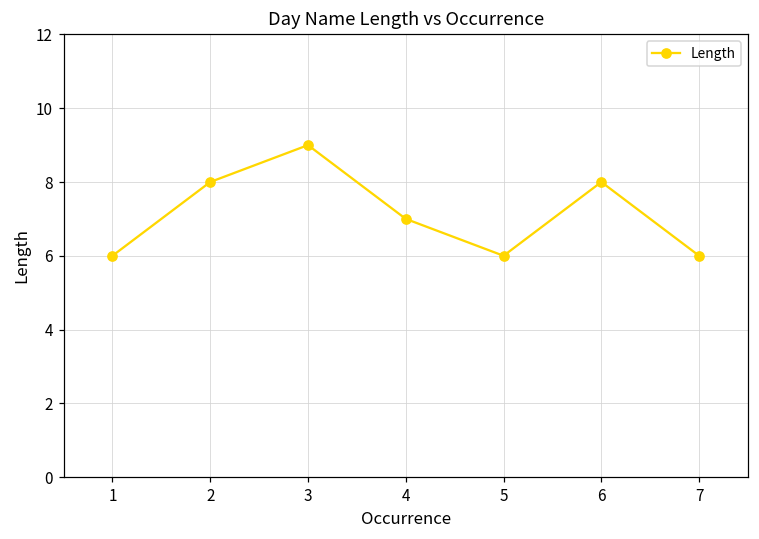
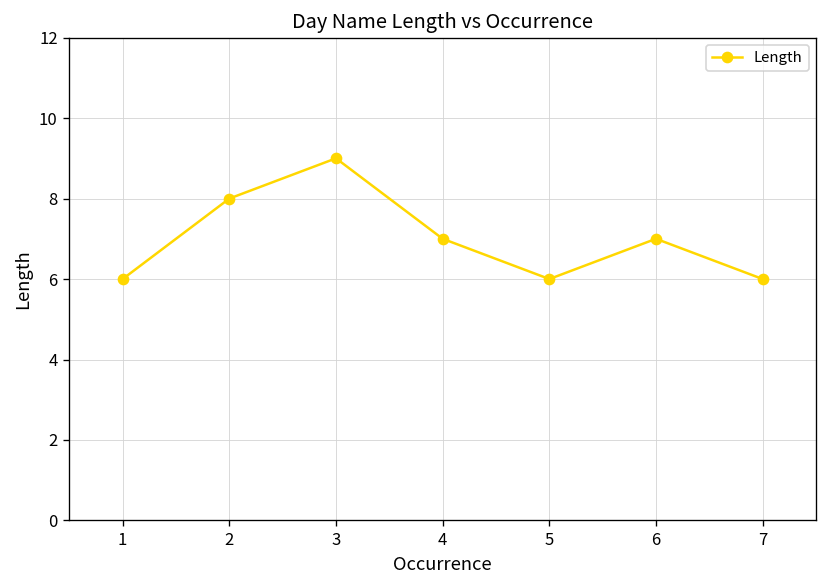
  {
    "1": 6,
    "2": 8,
    "3": 9,
    "4": 7,
    "5": 6,
-   "6": 8,
+   "6": 7,
    "7": 6
  }
